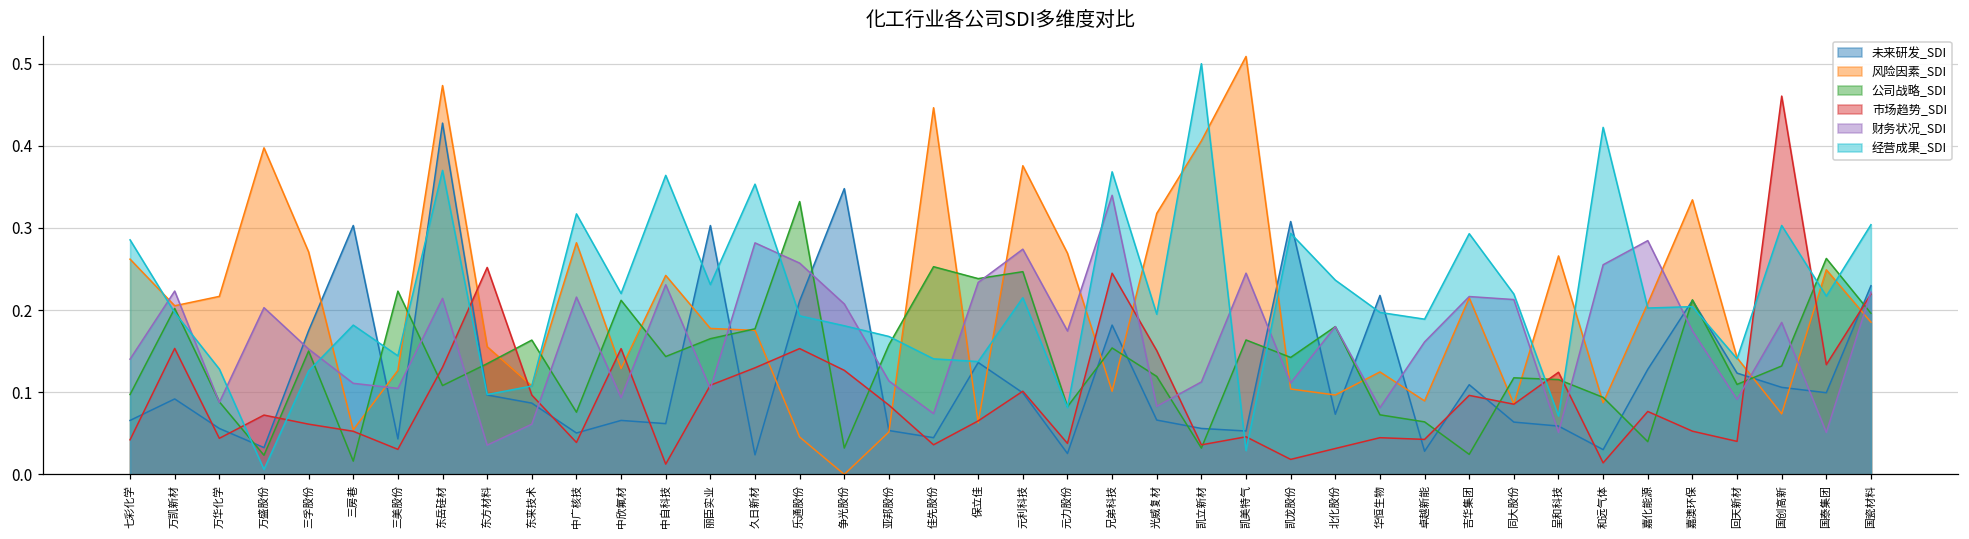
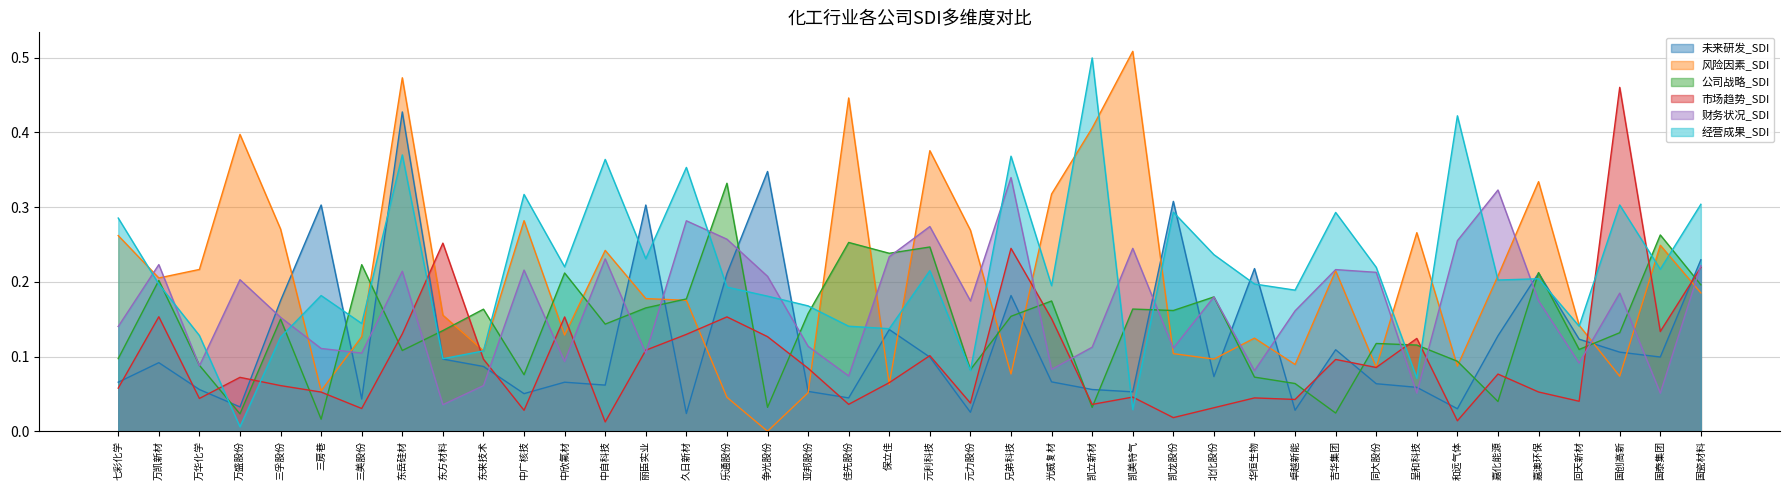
  {
    "风险因素_SDI": {
      "七彩化学": 0.26,
      "万华化学": 0.22,
      "万盛股份": 0.40,
      "三孚股份": 0.27,
      "三美股份": 0.13,
      "东岳硅材": 0.47,
      "东方材料": 0.16,
      "中广核技": 0.28,
      "中欣氟材": 0.13,
      "中自科技": 0.24,
      "丽臣实业": 0.18,
      "乐通股份": 0.05,
      "争光股份": 0.00,
      "佳先股份": 0.45,
      "元利科技": 0.38,
      "元力股份": 0.27,
-     "兄弟科技": 0.10,
+     "兄弟科技": 0.08,
      "光威复材": 0.32,
      "凯立新材": 0.41,
      "凯美特气": 0.51,
      "凯龙股份": 0.10,
      "北化股份": 0.10,
      "华恒生物": 0.12,
      "卓越新能": 0.09,
      "呈和科技": 0.27,
      "和远气体": 0.09,
      "嘉化能源": 0.21,
      "嘉澳环保": 0.33,
      "国创高新": 0.07,
      "国泰集团": 0.25,
      "国瓷材料": 0.19
    },
    "公司战略_SDI": {
      "七彩化学": 0.10,
      "万盛股份": 0.02,
      "三房巷": 0.02,
      "三美股份": 0.22,
      "东岳硅材": 0.11,
      "东方材料": 0.13,
      "东来技术": 0.16,
      "中广核技": 0.08,
      "中欣氟材": 0.21,
      "中自科技": 0.14,
      "丽臣实业": 0.17,
      "乐通股份": 0.33,
      "争光股份": 0.03,
      "亚邦股份": 0.16,
      "佳先股份": 0.25,
      "保立佳": 0.24,
      "元利科技": 0.25,
      "兄弟科技": 0.15,
-     "光威复材": 0.12,
+     "光威复材": 0.17,
      "凯立新材": 0.03,
      "凯美特气": 0.16,
-     "凯龙股份": 0.14,
+     "凯龙股份": 0.16,
      "华恒生物": 0.07,
      "卓越新能": 0.06,
      "吉华集团": 0.02,
      "同大股份": 0.12,
      "呈和科技": 0.12,
      "和远气体": 0.09,
      "嘉化能源": 0.04,
      "回天新材": 0.11,
      "国创高新": 0.13,
      "国泰集团": 0.26,
      "国瓷材料": 0.20
    },
    "市场趋势_SDI": {
-     "七彩化学": 0.04,
+     "七彩化学": 0.06,
      "万凯新材": 0.15,
      "万华化学": 0.04,
      "万盛股份": 0.07,
      "三孚股份": 0.06,
      "三美股份": 0.03,
      "东岳硅材": 0.13,
      "东方材料": 0.25,
      "东来技术": 0.10,
-     "中广核技": 0.04,
+     "中广核技": 0.03,
      "中欣氟材": 0.15,
      "中自科技": 0.01,
      "丽臣实业": 0.11,
      "久日新材": 0.13,
      "乐通股份": 0.15,
      "争光股份": 0.13,
      "亚邦股份": 0.08,
      "佳先股份": 0.04,
      "元力股份": 0.04,
      "兄弟科技": 0.24,
      "光威复材": 0.15,
      "凯立新材": 0.04,
      "凯美特气": 0.05,
      "凯龙股份": 0.02,
      "北化股份": 0.03,
      "华恒生物": 0.04,
      "卓越新能": 0.04,
      "吉华集团": 0.10,
      "呈和科技": 0.12,
      "和远气体": 0.01,
      "嘉化能源": 0.08,
      "嘉澳环保": 0.05,
      "回天新材": 0.04,
      "国创高新": 0.46,
      "国泰集团": 0.13
    },
    "财务状况_SDI": {
      "七彩化学": 0.14,
      "万凯新材": 0.22,
      "万盛股份": 0.20,
      "三房巷": 0.11,
      "三美股份": 0.10,
      "东岳硅材": 0.21,
      "东方材料": 0.04,
      "东来技术": 0.06,
      "中广核技": 0.22,
      "中欣氟材": 0.09,
      "中自科技": 0.23,
      "丽臣实业": 0.10,
      "久日新材": 0.28,
      "乐通股份": 0.26,
      "争光股份": 0.21,
      "亚邦股份": 0.11,
      "佳先股份": 0.07,
      "保立佳": 0.23,
      "元利科技": 0.27,
      "元力股份": 0.17,
      "兄弟科技": 0.34,
      "光威复材": 0.08,
      "凯立新材": 0.11,
      "凯美特气": 0.24,
      "凯龙股份": 0.11,
      "华恒生物": 0.08,
      "卓越新能": 0.16,
      "同大股份": 0.21,
      "呈和科技": 0.05,
      "和远气体": 0.26,
-     "嘉化能源": 0.28,
+     "嘉化能源": 0.32,
      "嘉澳环保": 0.17,
      "回天新材": 0.09,
      "国创高新": 0.18,
      "国泰集团": 0.05
    }
  }
